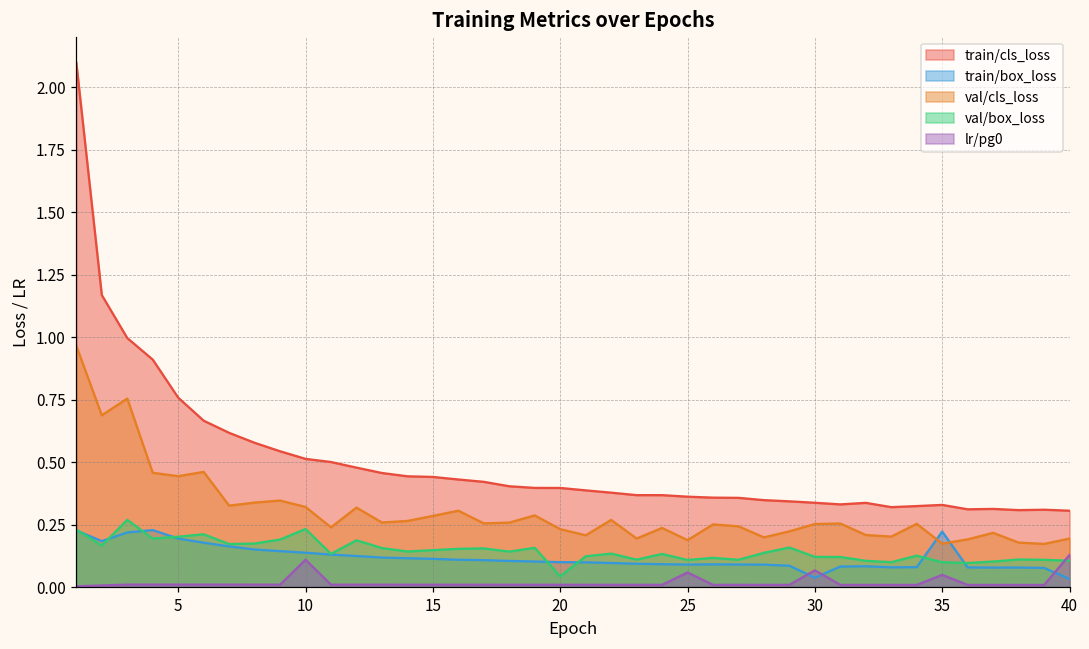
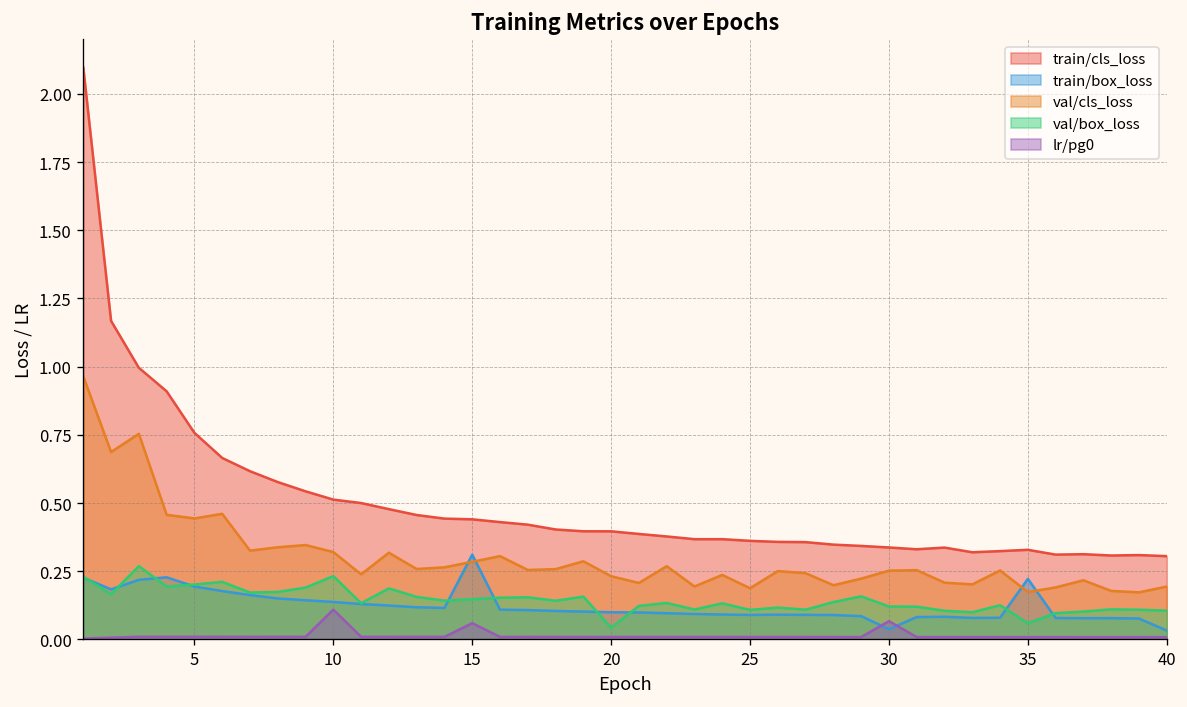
  {
    "train/box_loss": {
      "10": 0.14,
-     "15": 0.11,
+     "15": 0.31,
      "20": 0.10,
      "25": 0.09,
      "30": 0.04,
      "35": 0.22,
      "40": 0.03
    },
    "val/box_loss": {
      "10": 0.23,
      "15": 0.15,
      "20": 0.04,
      "25": 0.11,
      "30": 0.12,
-     "35": 0.10,
+     "35": 0.06,
      "40": 0.11
    },
    "lr/pg0": {
      "5": 0.01,
      "10": 0.11,
-     "15": 0.01,
+     "15": 0.06,
      "20": 0.01,
-     "25": 0.06,
+     "25": 0.01,
      "30": 0.07,
-     "35": 0.05,
-     "40": 0.13
+     "35": 0.01,
+     "40": 0.01
    }
  }
